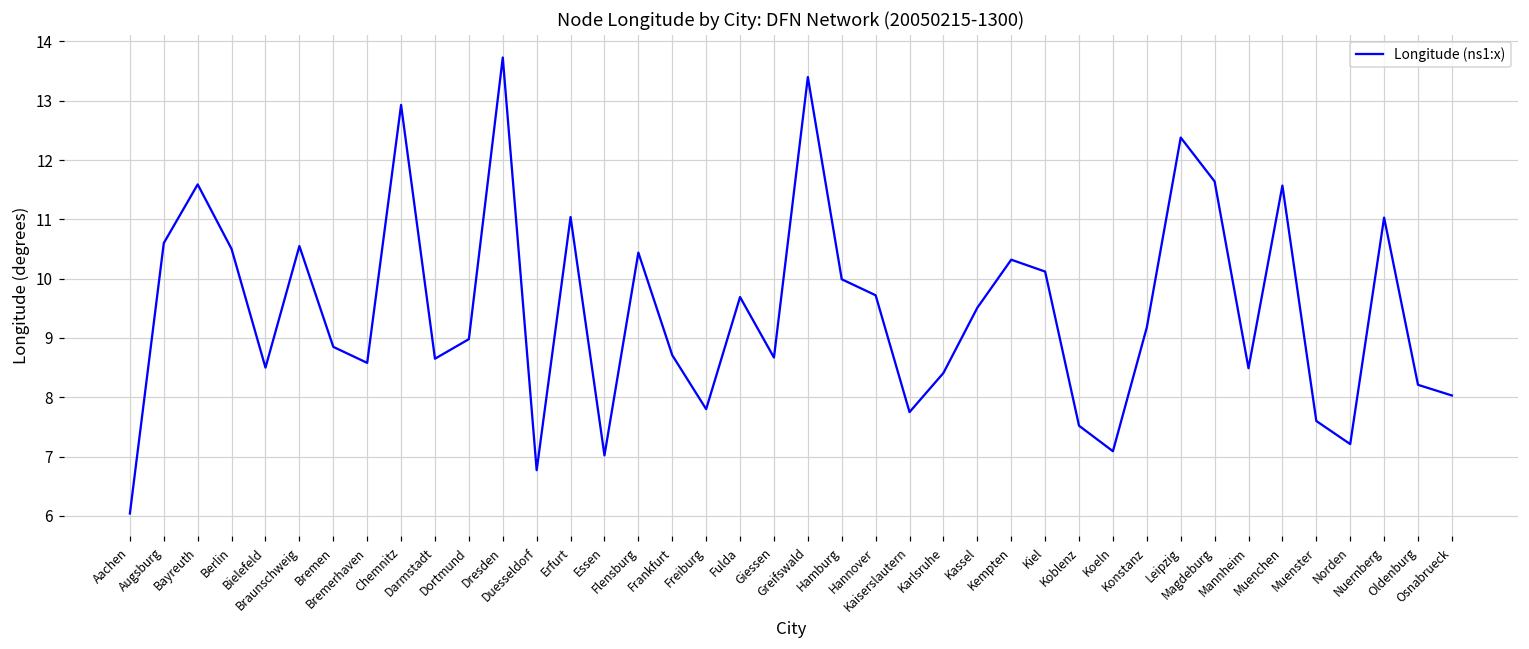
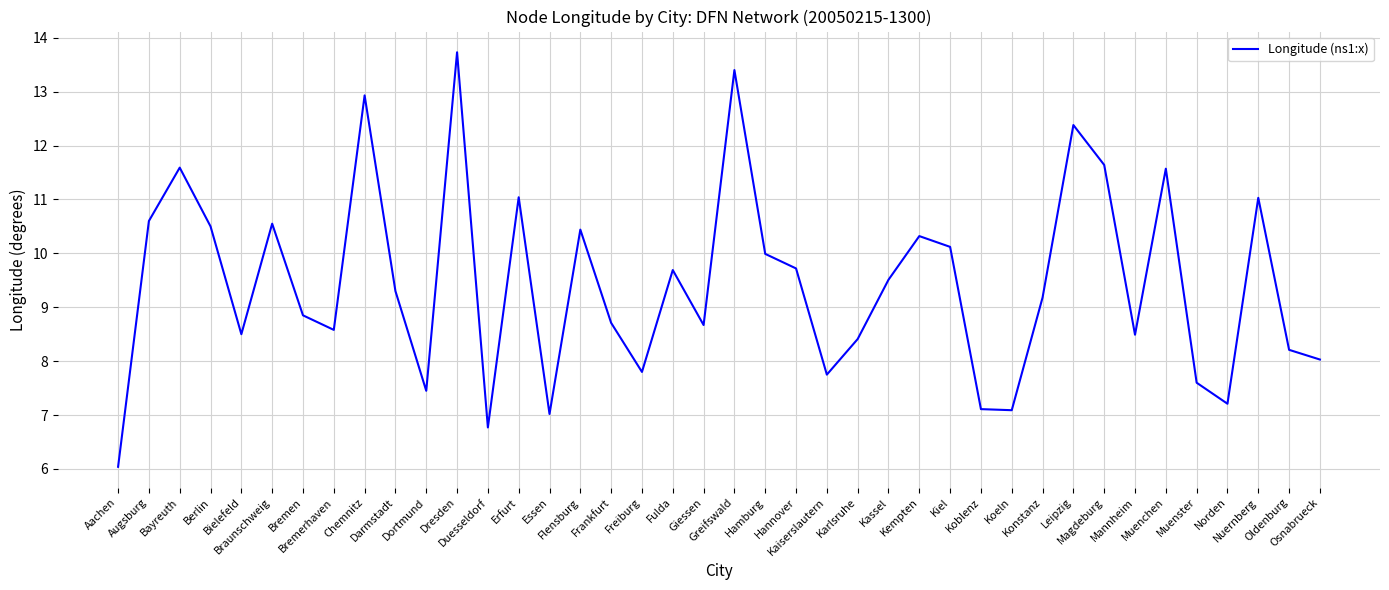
  {
    "Aachen": 6.0,
    "Augsburg": 10.6,
    "Bayreuth": 11.6,
    "Berlin": 10.5,
    "Bielefeld": 8.5,
    "Braunschweig": 10.6,
    "Bremen": 8.9,
    "Bremerhaven": 8.6,
    "Chemnitz": 12.9,
-   "Darmstadt": 8.7,
-   "Dortmund": 9.0,
+   "Darmstadt": 9.3,
+   "Dortmund": 7.5,
    "Dresden": 13.7,
    "Duesseldorf": 6.8,
    "Erfurt": 11.0,
    "Essen": 7.0,
    "Flensburg": 10.4,
    "Frankfurt": 8.7,
    "Freiburg": 7.8,
    "Fulda": 9.7,
    "Giessen": 8.7,
    "Greifswald": 13.4,
    "Hamburg": 10.0,
    "Hannover": 9.7,
    "Kaiserslautern": 7.8,
    "Karlsruhe": 8.4,
    "Kassel": 9.5,
    "Kempten": 10.3,
    "Kiel": 10.1,
-   "Koblenz": 7.5,
+   "Koblenz": 7.1,
    "Koeln": 7.1,
    "Konstanz": 9.2,
    "Leipzig": 12.4,
    "Magdeburg": 11.6,
    "Mannheim": 8.5,
    "Muenchen": 11.6,
    "Muenster": 7.6,
    "Norden": 7.2,
    "Nuernberg": 11.0,
    "Oldenburg": 8.2,
    "Osnabrueck": 8.0
  }
